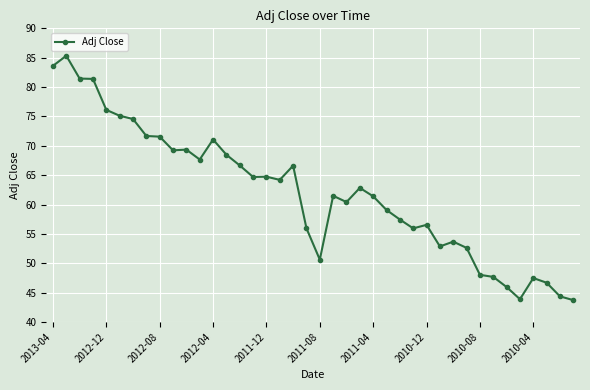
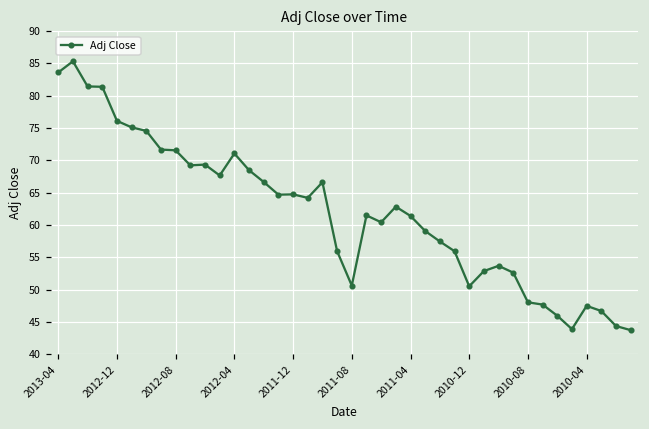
  {
    "2013-04": 84,
    "2012-12": 76,
    "2012-08": 72,
    "2012-04": 71,
    "2011-12": 65,
    "2011-08": 51,
    "2011-04": 61,
-   "2010-12": 57,
+   "2010-12": 51,
    "2010-08": 48,
    "2010-04": 47
  }
